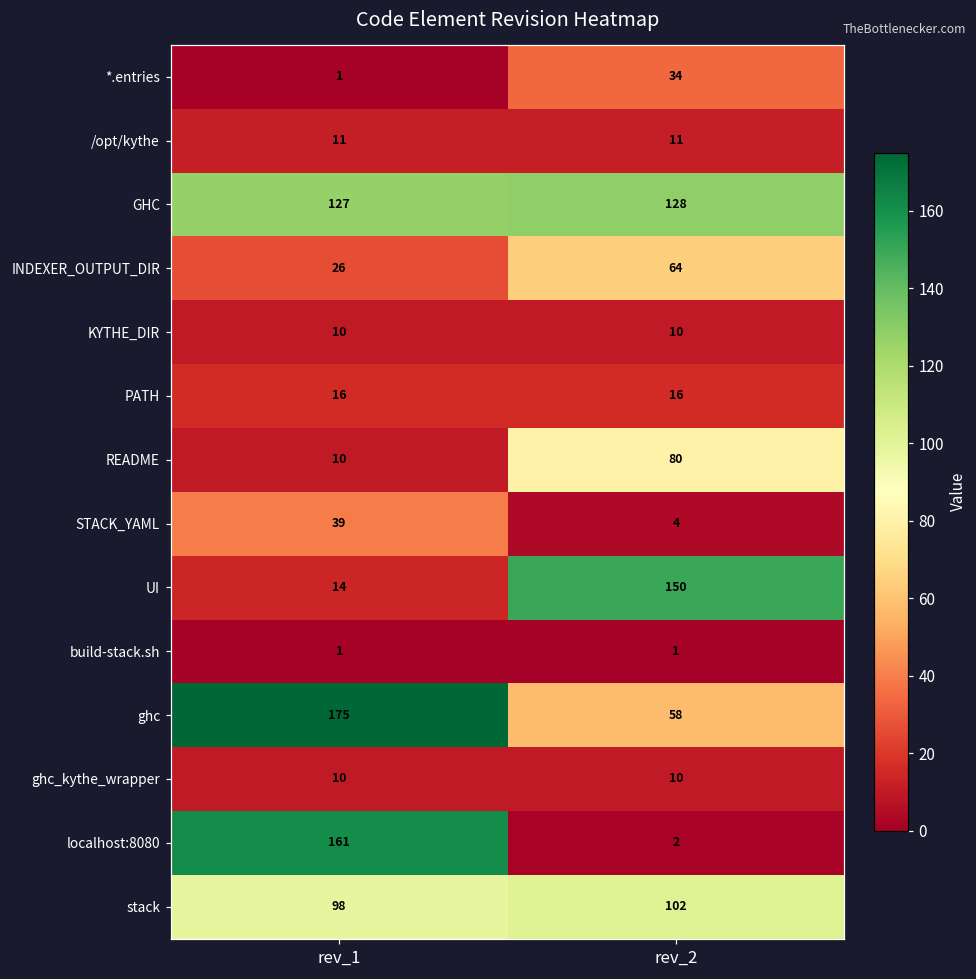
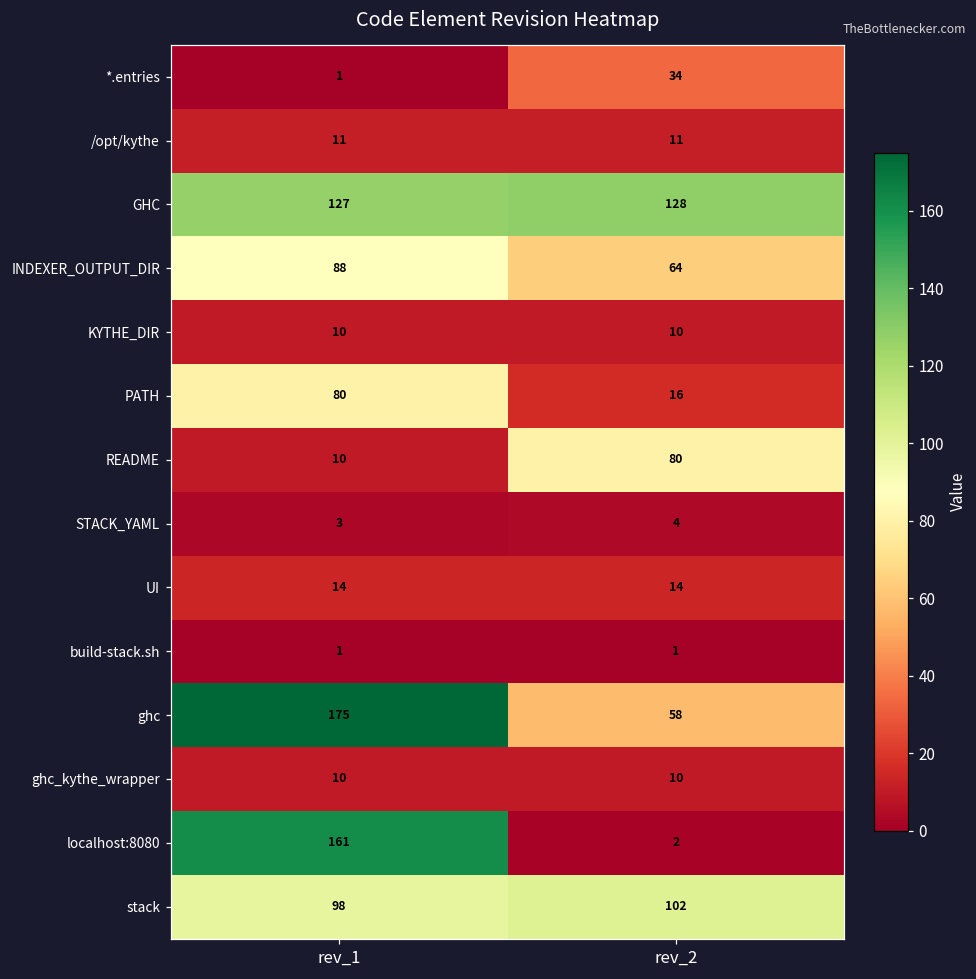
  {
    "*.entries": {
      "rev_1": 1,
      "rev_2": 34
    },
    "/opt/kythe": {
      "rev_1": 11,
      "rev_2": 11
    },
    "GHC": {
      "rev_1": 127,
      "rev_2": 128
    },
    "INDEXER_OUTPUT_DIR": {
-     "rev_1": 26,
+     "rev_1": 88,
      "rev_2": 64
    },
    "KYTHE_DIR": {
      "rev_1": 10,
      "rev_2": 10
    },
    "PATH": {
-     "rev_1": 16,
+     "rev_1": 80,
      "rev_2": 16
    },
    "README": {
      "rev_1": 10,
      "rev_2": 80
    },
    "STACK_YAML": {
-     "rev_1": 39,
+     "rev_1": 3,
      "rev_2": 4
    },
    "UI": {
      "rev_1": 14,
-     "rev_2": 150
+     "rev_2": 14
    },
    "build-stack.sh": {
      "rev_1": 1,
      "rev_2": 1
    },
    "ghc": {
      "rev_1": 175,
      "rev_2": 58
    },
    "ghc_kythe_wrapper": {
      "rev_1": 10,
      "rev_2": 10
    },
    "localhost:8080": {
      "rev_1": 161,
      "rev_2": 2
    },
    "stack": {
      "rev_1": 98,
      "rev_2": 102
    }
  }
